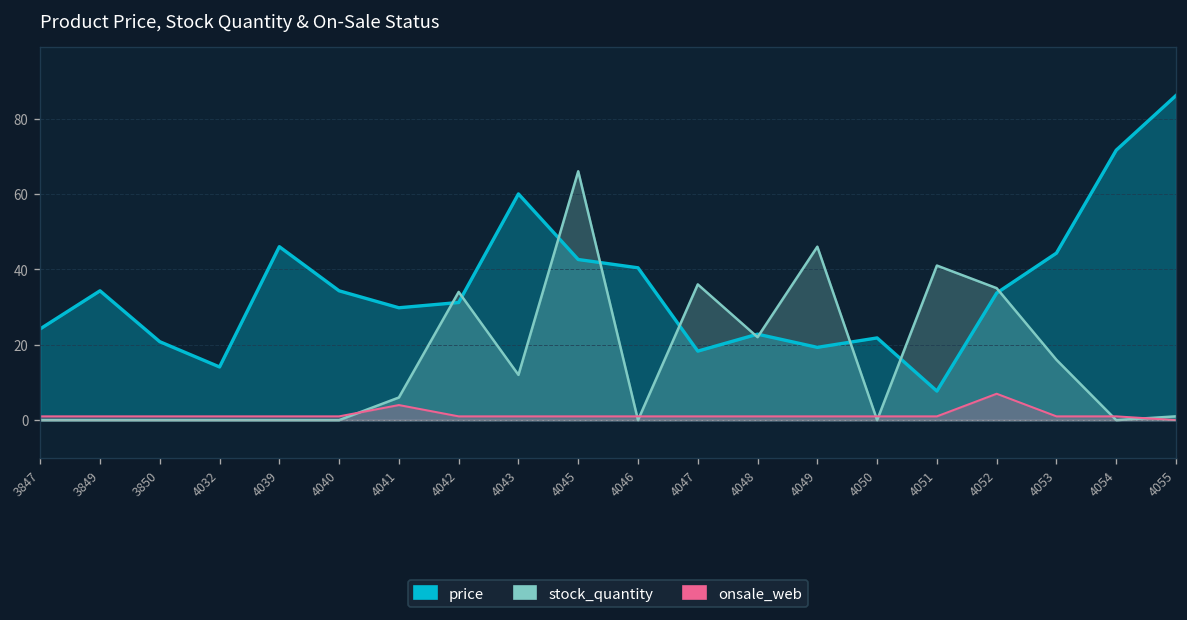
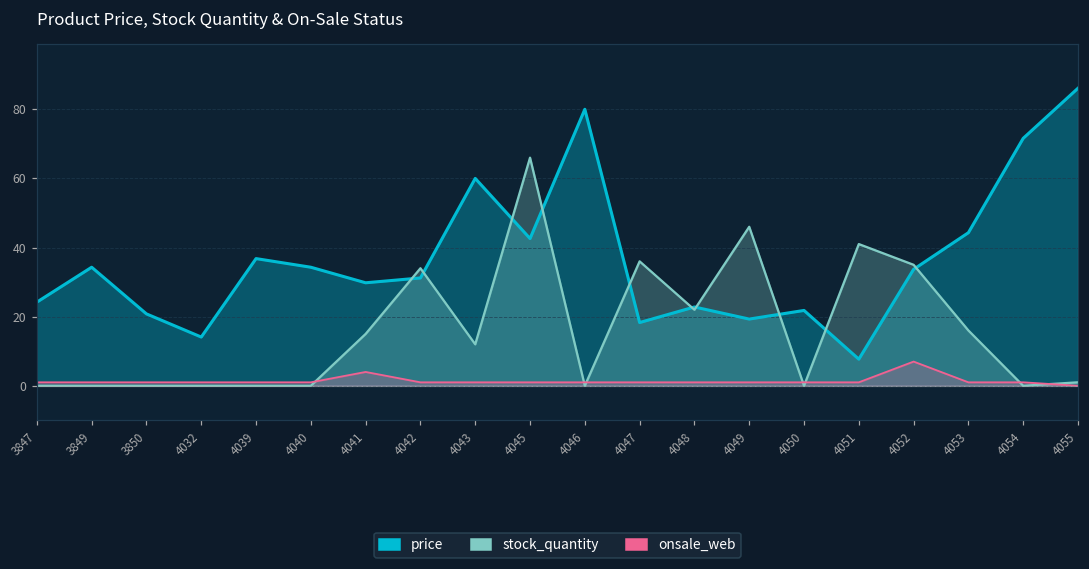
  {
    "price": {
      "3847": 24,
      "3849": 34,
      "3850": 21,
      "4032": 14,
-     "4039": 46,
+     "4039": 37,
      "4040": 34,
      "4041": 30,
      "4042": 31,
      "4043": 60,
      "4045": 43,
-     "4046": 40,
+     "4046": 80,
      "4047": 18,
      "4049": 19,
      "4050": 22,
      "4051": 8,
      "4052": 34,
      "4053": 44,
      "4054": 72,
      "4055": 86
    },
    "stock_quantity": {
      "3847": 0,
      "3849": 0,
      "3850": 0,
      "4032": 0,
      "4039": 0,
      "4040": 0,
-     "4041": 6,
+     "4041": 15,
      "4042": 34,
      "4043": 12,
      "4045": 66,
      "4046": 0,
      "4047": 36,
      "4049": 46,
      "4050": 0,
      "4051": 41,
      "4052": 35,
      "4053": 16,
      "4054": 0,
      "4055": 1
    },
    "onsale_web": {
      "3847": 1,
      "3849": 1,
      "3850": 1,
      "4032": 1,
      "4039": 1,
      "4040": 1,
      "4041": 4,
      "4042": 1,
      "4043": 1,
      "4045": 1,
      "4046": 1,
      "4047": 1,
      "4048": 1,
      "4049": 1,
      "4050": 1,
      "4051": 1,
      "4052": 7,
      "4053": 1,
      "4054": 1,
      "4055": 0
    }
  }
